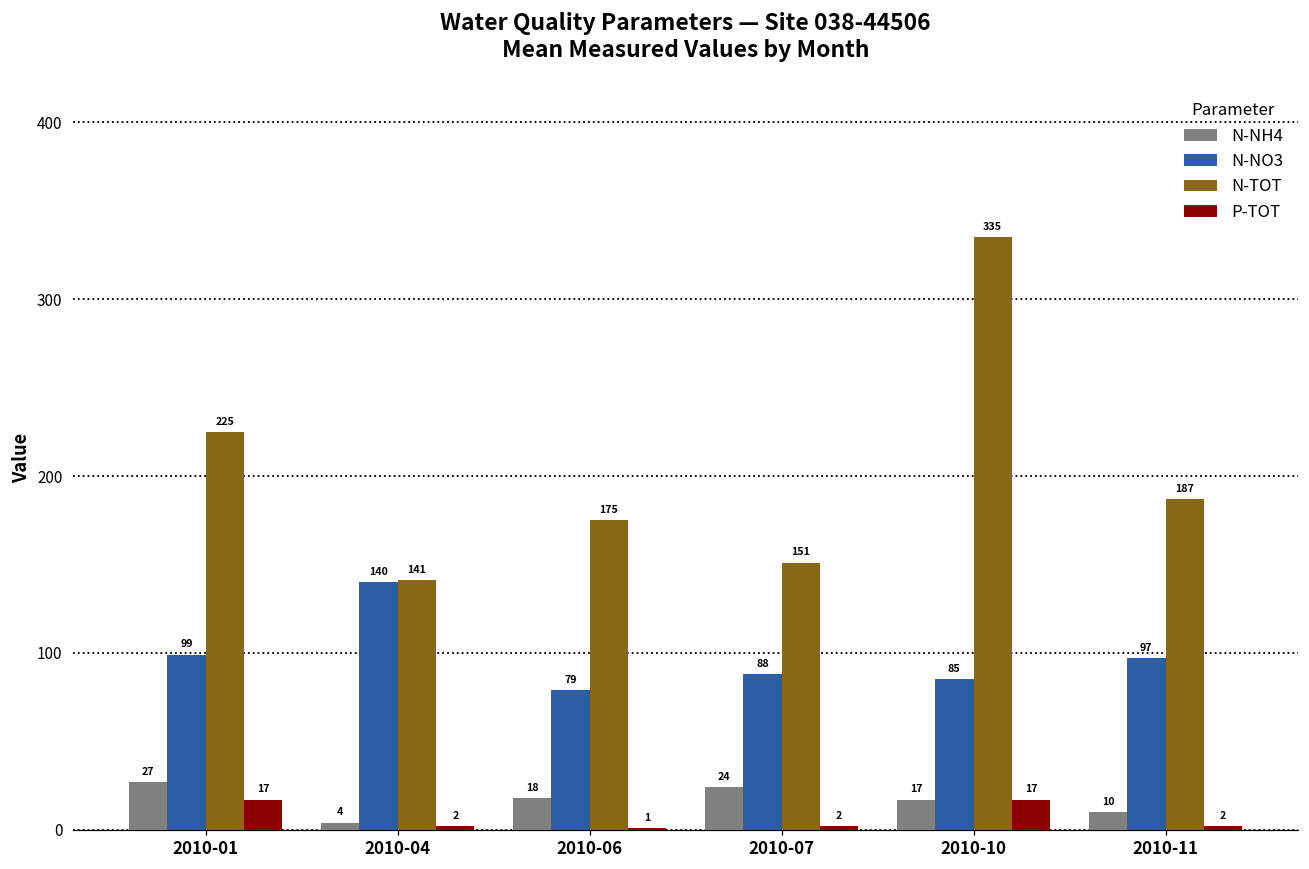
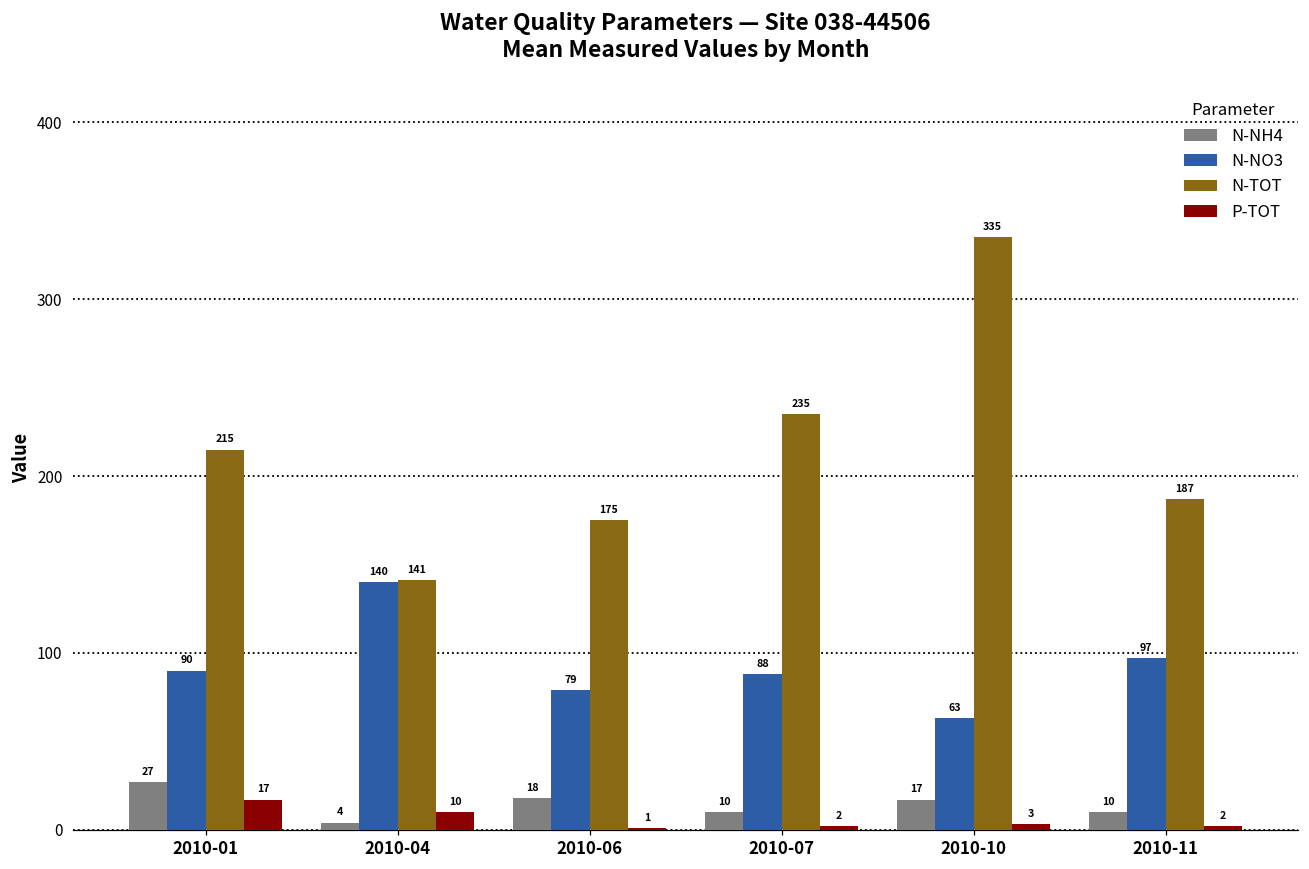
  {
    "N-NH4": {
      "2010-01": 27,
      "2010-04": 4,
      "2010-06": 18,
-     "2010-07": 24,
+     "2010-07": 10,
      "2010-10": 17,
      "2010-11": 10
    },
    "N-NO3": {
-     "2010-01": 99,
+     "2010-01": 90,
      "2010-04": 140,
      "2010-06": 79,
      "2010-07": 88,
-     "2010-10": 85,
+     "2010-10": 63,
      "2010-11": 97
    },
    "N-TOT": {
-     "2010-01": 225,
+     "2010-01": 215,
      "2010-04": 141,
      "2010-06": 175,
-     "2010-07": 151,
+     "2010-07": 235,
      "2010-10": 335,
      "2010-11": 187
    },
    "P-TOT": {
      "2010-01": 17,
-     "2010-04": 2,
+     "2010-04": 10,
      "2010-06": 1,
      "2010-07": 2,
-     "2010-10": 17,
+     "2010-10": 3,
      "2010-11": 2
    }
  }
